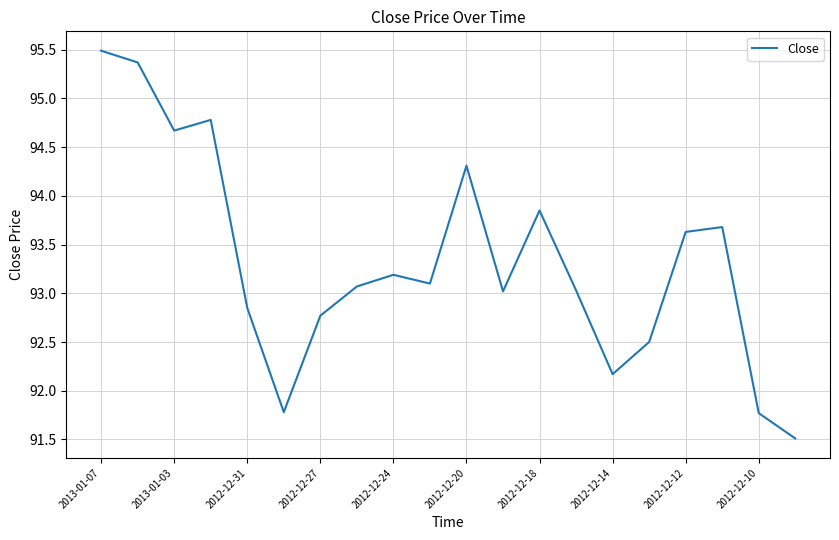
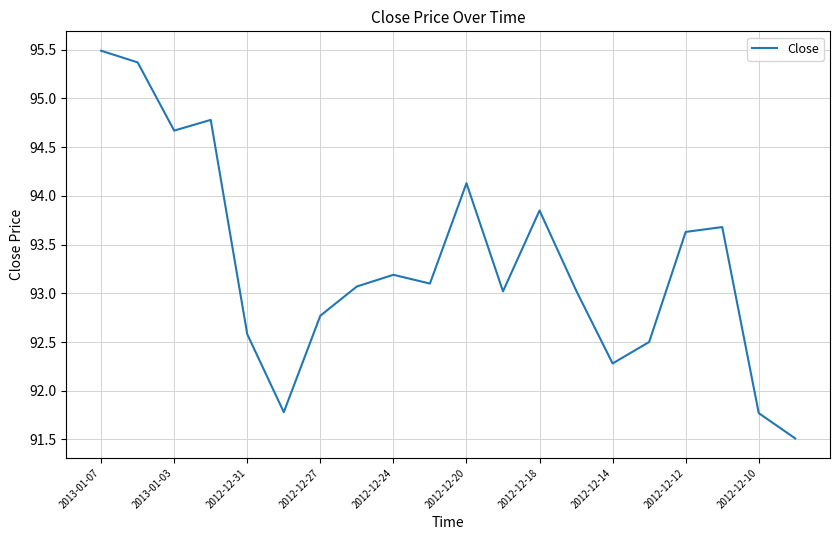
  {
    "2013-01-07": 95.5,
    "2013-01-03": 94.7,
-   "2012-12-31": 92.9,
+   "2012-12-31": 92.6,
    "2012-12-27": 92.8,
    "2012-12-24": 93.2,
-   "2012-12-20": 94.3,
+   "2012-12-20": 94.1,
    "2012-12-18": 93.9,
-   "2012-12-14": 92.2,
+   "2012-12-14": 92.3,
    "2012-12-12": 93.6,
    "2012-12-10": 91.8
  }
